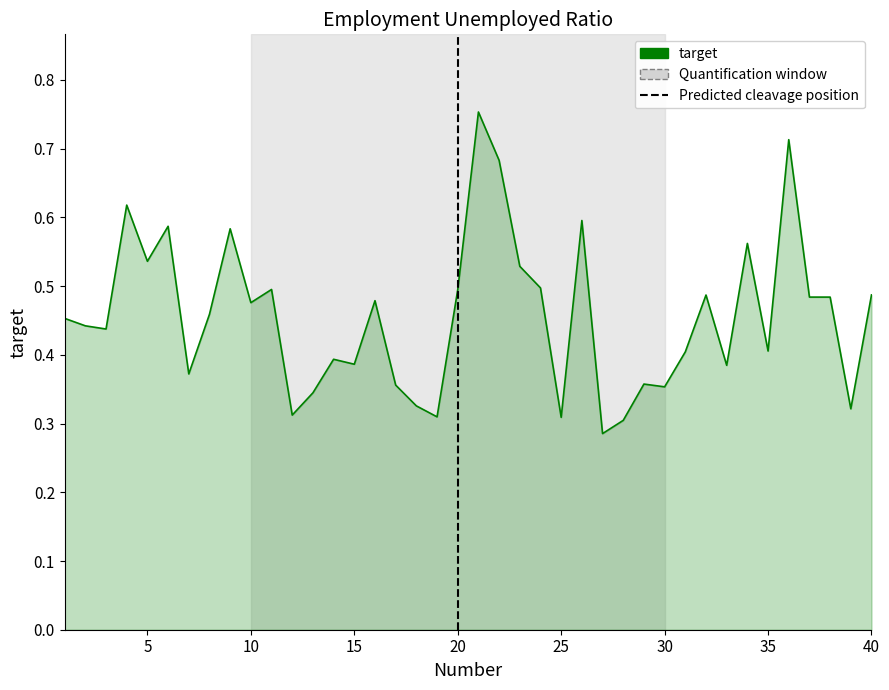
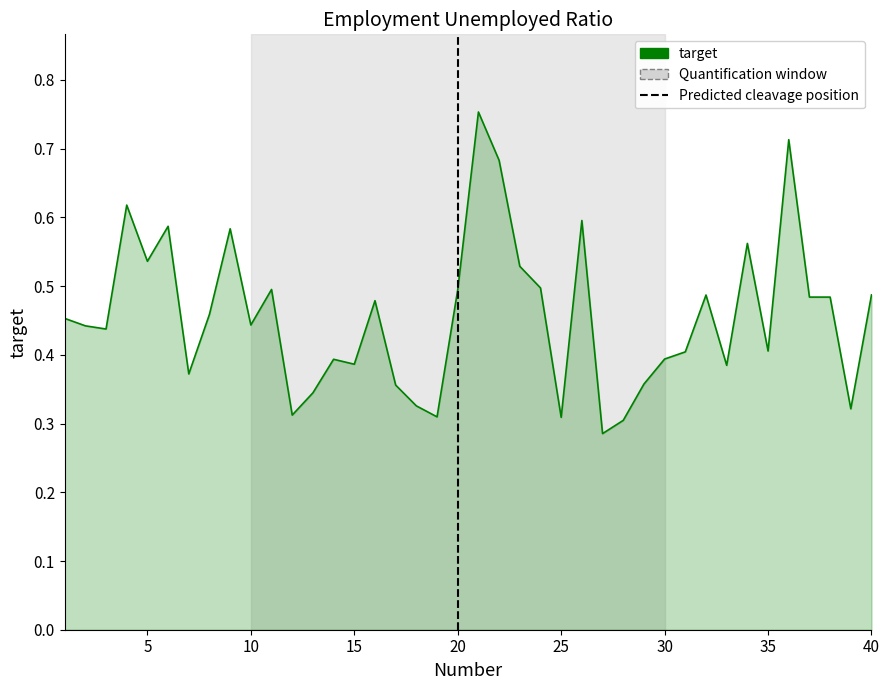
  {
    "5": 0.54,
-   "10": 0.48,
+   "10": 0.44,
    "15": 0.39,
    "20": 0.49,
    "25": 0.31,
-   "30": 0.35,
+   "30": 0.39,
    "35": 0.41,
    "40": 0.49
  }
